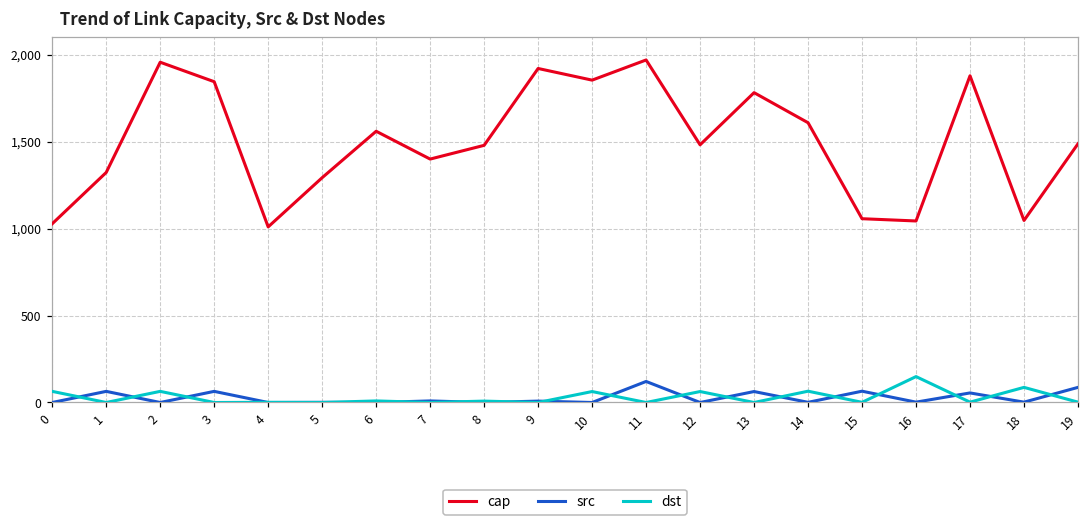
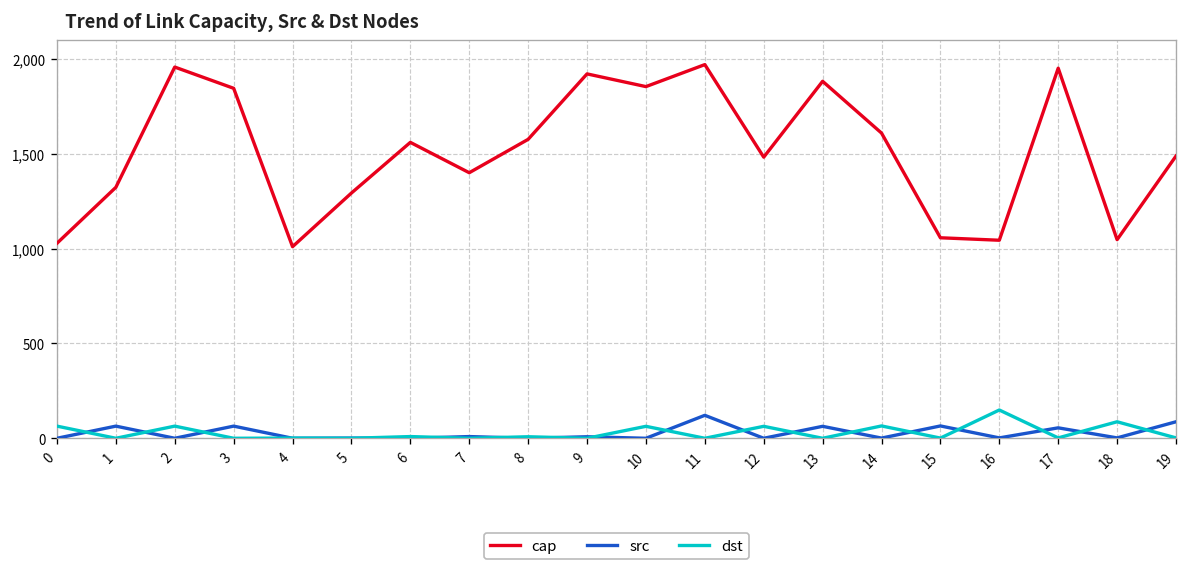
  {
    "cap": {
      "0": "1,030",
      "1": "1,320",
      "2": "1,960",
      "3": "1,850",
      "4": "1,010",
      "5": "1,290",
      "6": "1,560",
      "7": "1,400",
-     "8": "1,480",
+     "8": "1,580",
      "9": "1,920",
      "10": "1,850",
      "11": "1,970",
      "12": "1,480",
-     "13": "1,780",
+     "13": "1,880",
      "14": "1,610",
      "15": "1,060",
      "16": "1,040",
-     "17": "1,880",
+     "17": "1,950",
      "18": "1,050",
      "19": "1,490"
    },
    "src": {
      "0": "0",
      "1": "60",
      "2": "0",
      "3": "60",
      "10": "0",
      "11": "120",
      "12": "0",
      "13": "60",
      "14": "0",
      "15": "70",
      "16": "0",
      "17": "60",
      "18": "0",
      "19": "90"
    },
    "dst": {
      "0": "60",
      "1": "0",
      "2": "60",
      "3": "0",
      "10": "60",
      "11": "0",
      "12": "60",
      "13": "0",
      "14": "70",
      "15": "0",
      "16": "150",
      "17": "0",
      "18": "90",
      "19": "0"
    }
  }
